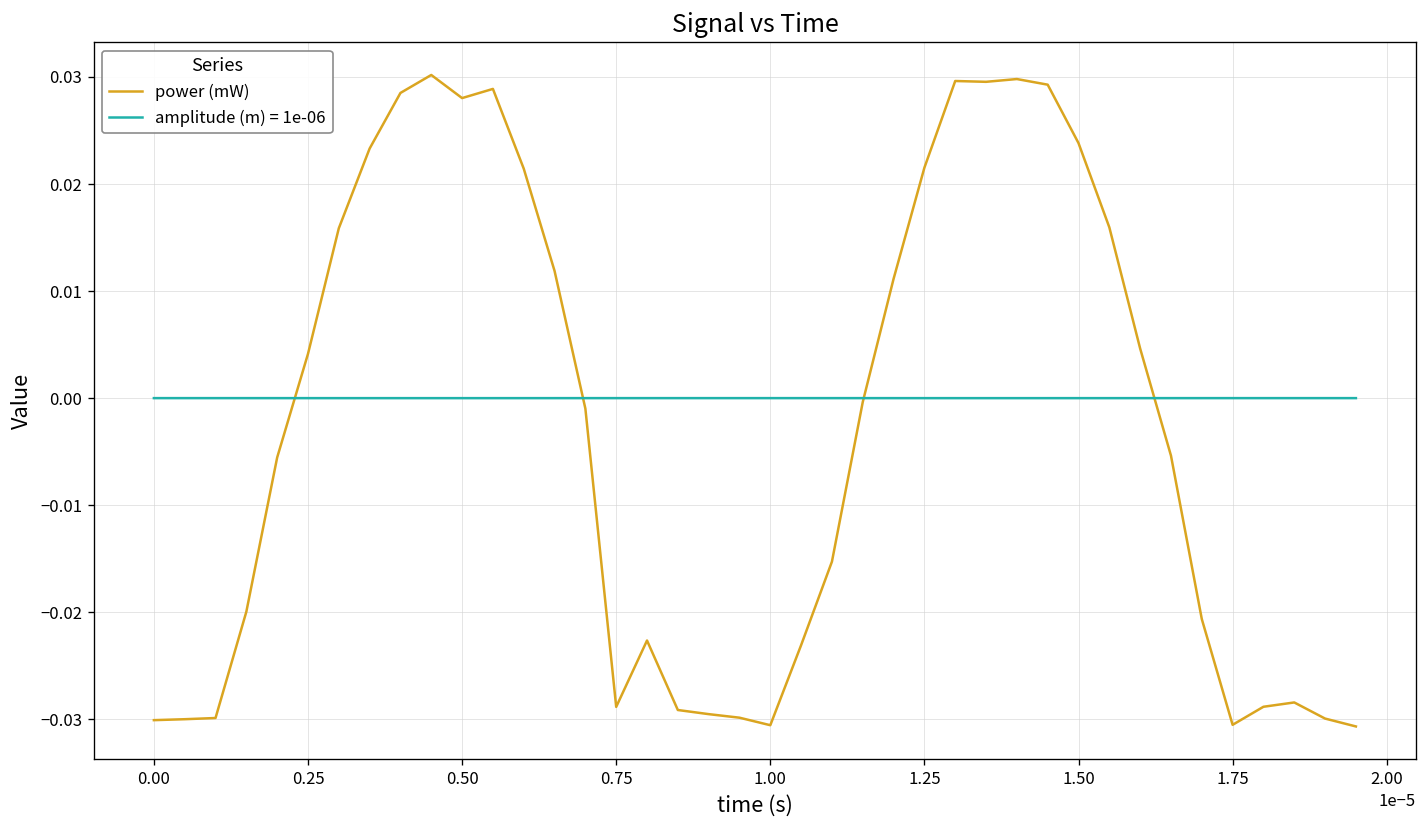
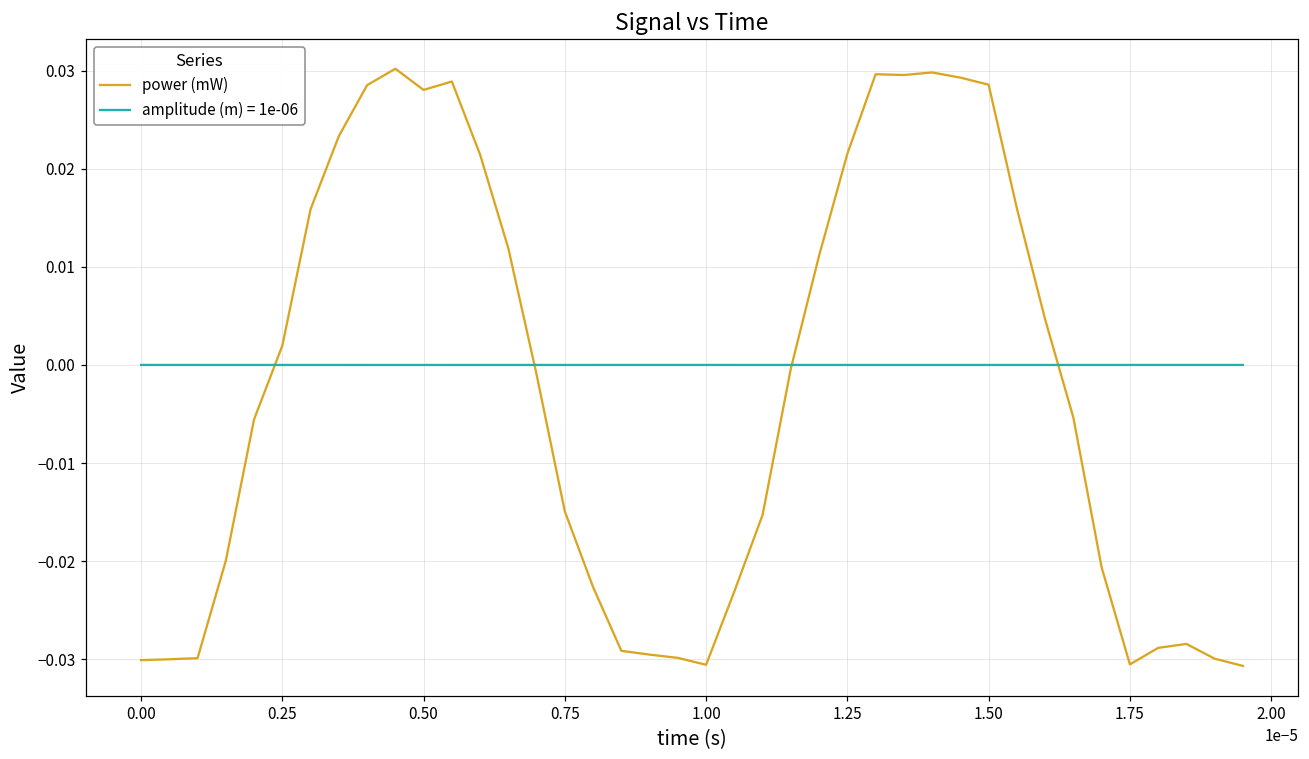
  {
    "power (mW)": {
      "0.00": -0.030,
-     "0.25": 0.004,
+     "0.25": 0.002,
      "0.50": 0.028,
-     "0.75": -0.029,
+     "0.75": -0.015,
      "1.00": -0.031,
      "1.25": 0.022,
-     "1.50": 0.024,
+     "1.50": 0.029,
      "1.75": -0.031
    },
    "amplitude (m) = 1e-06": {
      "0.00": 0.000,
      "0.25": 0.000,
      "0.50": 0.000,
      "0.75": 0.000,
      "1.00": 0.000,
      "1.25": 0.000,
      "1.50": 0.000,
      "1.75": 0.000
    }
  }
